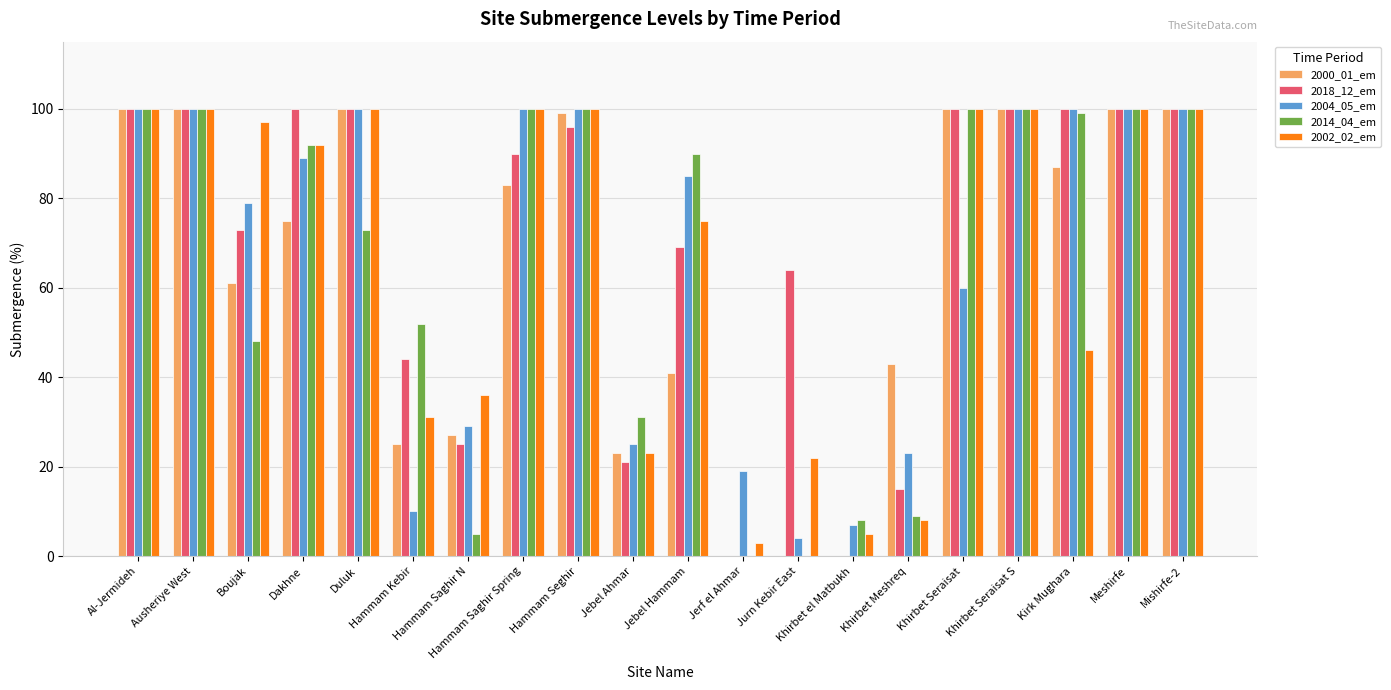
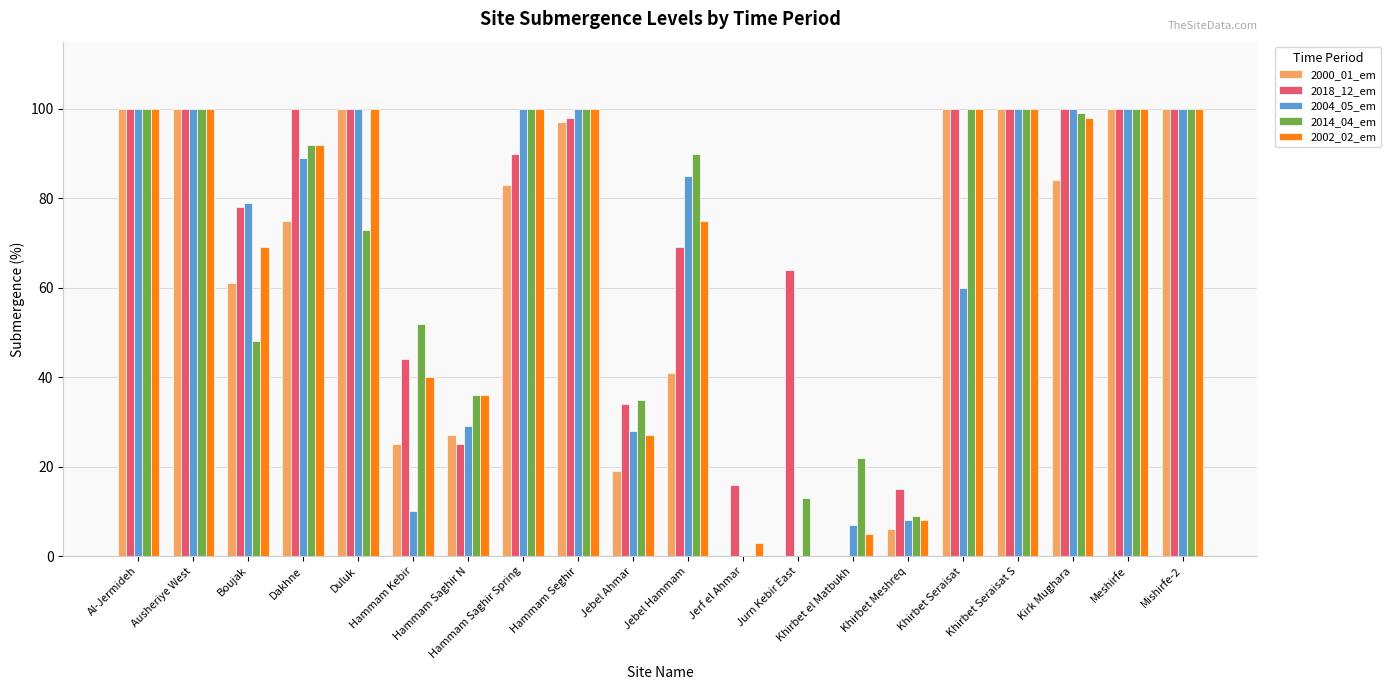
  {
    "2000_01_em": {
      "Al-Jermideh": 100,
      "Ausheriye West": 100,
      "Boujak": 61,
      "Dakhne": 75,
      "Duluk": 100,
      "Hammam Kebir": 25,
      "Hammam Saghir N": 27,
      "Hammam Saghir Spring": 83,
-     "Hammam Seghir": 99,
-     "Jebel Ahmar": 23,
+     "Hammam Seghir": 97,
+     "Jebel Ahmar": 19,
      "Jebel Hammam": 41,
      "Jerf el Ahmar": 0,
      "Jurn Kebir East": 0,
      "Khirbet el Matbukh": 0,
-     "Khirbet Meshreq": 43,
+     "Khirbet Meshreq": 6,
      "Khirbet Seraisat": 100,
      "Khirbet Seraisat S": 100,
-     "Kirk Mughara": 87,
+     "Kirk Mughara": 84,
      "Meshirfe": 100,
      "Mishirfe-2": 100
    },
    "2018_12_em": {
      "Al-Jermideh": 100,
      "Ausheriye West": 100,
-     "Boujak": 73,
+     "Boujak": 78,
      "Dakhne": 100,
      "Duluk": 100,
      "Hammam Kebir": 44,
      "Hammam Saghir N": 25,
      "Hammam Saghir Spring": 90,
-     "Hammam Seghir": 96,
-     "Jebel Ahmar": 21,
+     "Hammam Seghir": 98,
+     "Jebel Ahmar": 34,
      "Jebel Hammam": 69,
-     "Jerf el Ahmar": 0,
+     "Jerf el Ahmar": 16,
      "Jurn Kebir East": 64,
      "Khirbet el Matbukh": 0,
      "Khirbet Meshreq": 15,
      "Khirbet Seraisat": 100,
      "Khirbet Seraisat S": 100,
      "Kirk Mughara": 100,
      "Meshirfe": 100,
      "Mishirfe-2": 100
    },
    "2004_05_em": {
      "Al-Jermideh": 100,
      "Ausheriye West": 100,
      "Boujak": 79,
      "Dakhne": 89,
      "Duluk": 100,
      "Hammam Kebir": 10,
      "Hammam Saghir N": 29,
      "Hammam Saghir Spring": 100,
      "Hammam Seghir": 100,
-     "Jebel Ahmar": 25,
+     "Jebel Ahmar": 28,
      "Jebel Hammam": 85,
-     "Jerf el Ahmar": 19,
-     "Jurn Kebir East": 4,
+     "Jerf el Ahmar": 0,
+     "Jurn Kebir East": 0,
      "Khirbet el Matbukh": 7,
-     "Khirbet Meshreq": 23,
+     "Khirbet Meshreq": 8,
      "Khirbet Seraisat": 60,
      "Khirbet Seraisat S": 100,
      "Kirk Mughara": 100,
      "Meshirfe": 100,
      "Mishirfe-2": 100
    },
    "2014_04_em": {
      "Al-Jermideh": 100,
      "Ausheriye West": 100,
      "Boujak": 48,
      "Dakhne": 92,
      "Duluk": 73,
      "Hammam Kebir": 52,
-     "Hammam Saghir N": 5,
+     "Hammam Saghir N": 36,
      "Hammam Saghir Spring": 100,
      "Hammam Seghir": 100,
-     "Jebel Ahmar": 31,
+     "Jebel Ahmar": 35,
      "Jebel Hammam": 90,
      "Jerf el Ahmar": 0,
-     "Jurn Kebir East": 0,
-     "Khirbet el Matbukh": 8,
+     "Jurn Kebir East": 13,
+     "Khirbet el Matbukh": 22,
      "Khirbet Meshreq": 9,
      "Khirbet Seraisat": 100,
      "Khirbet Seraisat S": 100,
      "Kirk Mughara": 99,
      "Meshirfe": 100,
      "Mishirfe-2": 100
    },
    "2002_02_em": {
      "Al-Jermideh": 100,
      "Ausheriye West": 100,
-     "Boujak": 97,
+     "Boujak": 69,
      "Dakhne": 92,
      "Duluk": 100,
-     "Hammam Kebir": 31,
+     "Hammam Kebir": 40,
      "Hammam Saghir N": 36,
      "Hammam Saghir Spring": 100,
      "Hammam Seghir": 100,
-     "Jebel Ahmar": 23,
+     "Jebel Ahmar": 27,
      "Jebel Hammam": 75,
      "Jerf el Ahmar": 3,
-     "Jurn Kebir East": 22,
+     "Jurn Kebir East": 0,
      "Khirbet el Matbukh": 5,
      "Khirbet Meshreq": 8,
      "Khirbet Seraisat": 100,
      "Khirbet Seraisat S": 100,
-     "Kirk Mughara": 46,
+     "Kirk Mughara": 98,
      "Meshirfe": 100,
      "Mishirfe-2": 100
    }
  }
